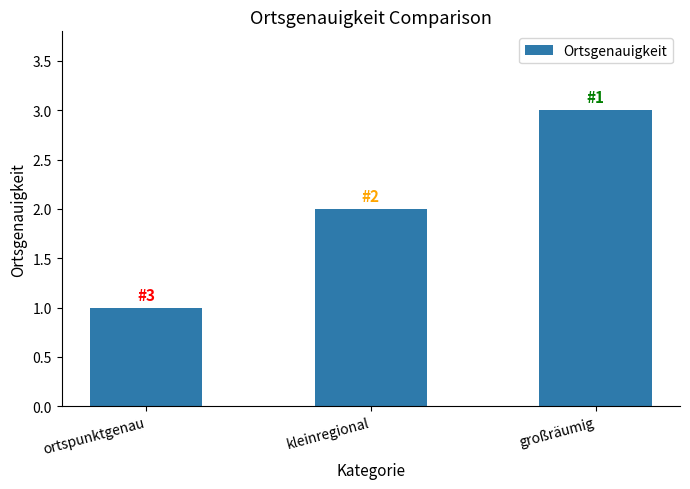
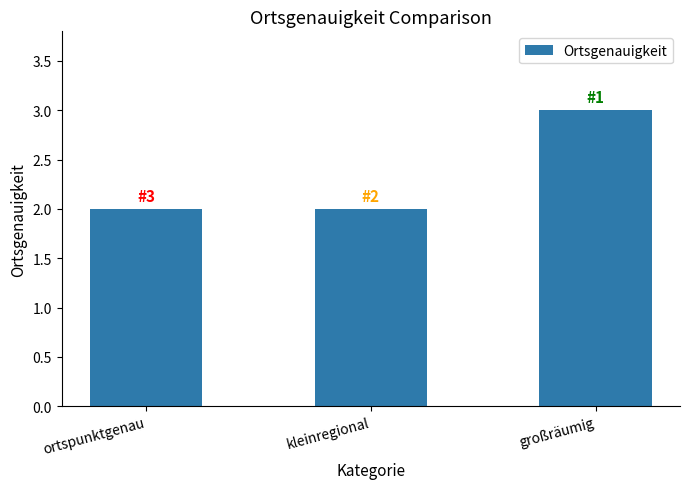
  {
-   "ortspunktgenau": 1
+   "ortspunktgenau": 2
  }
